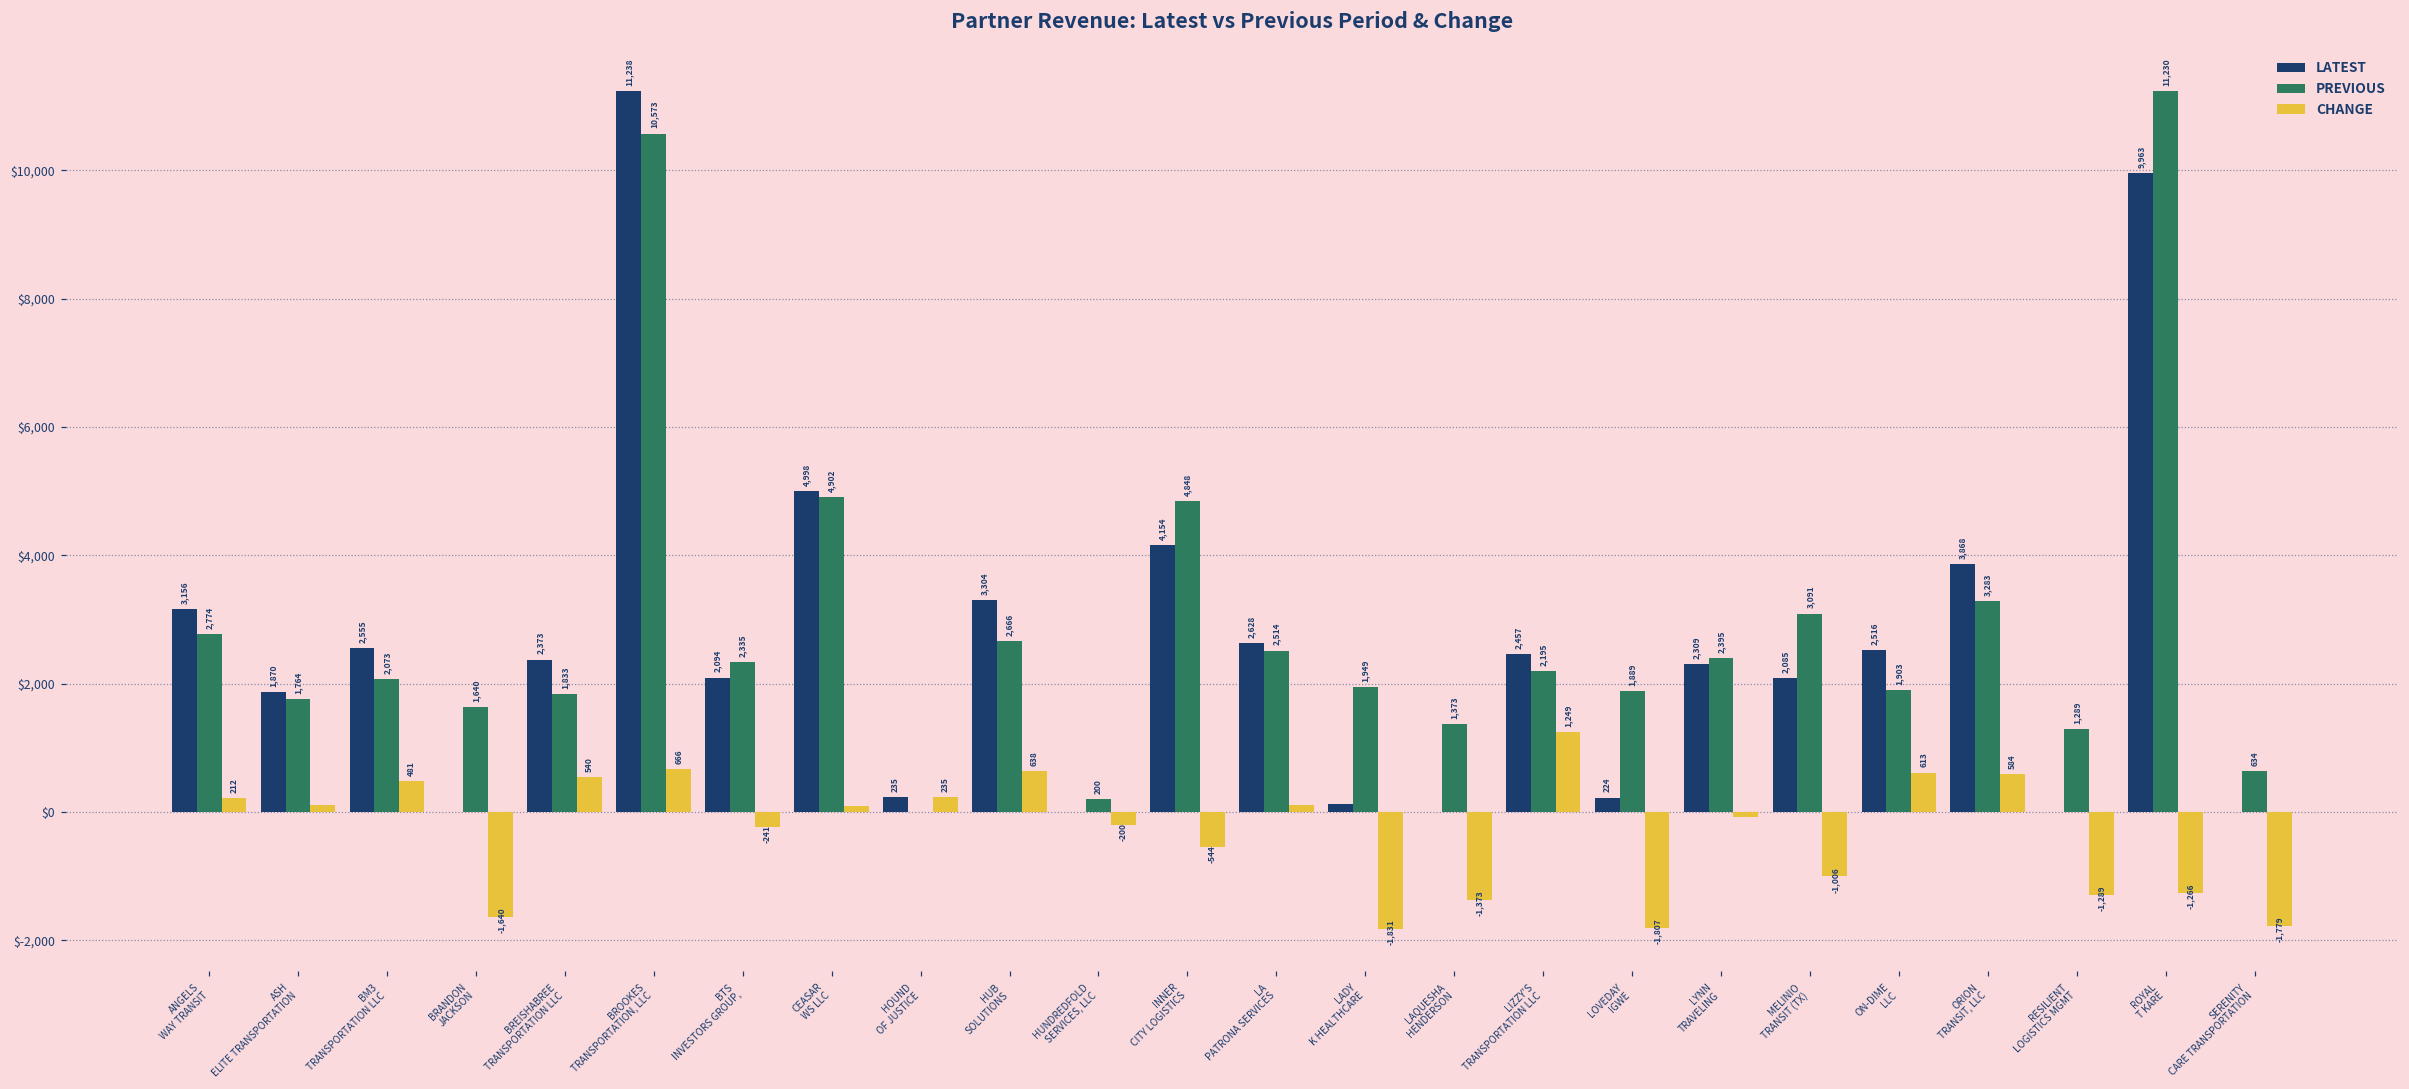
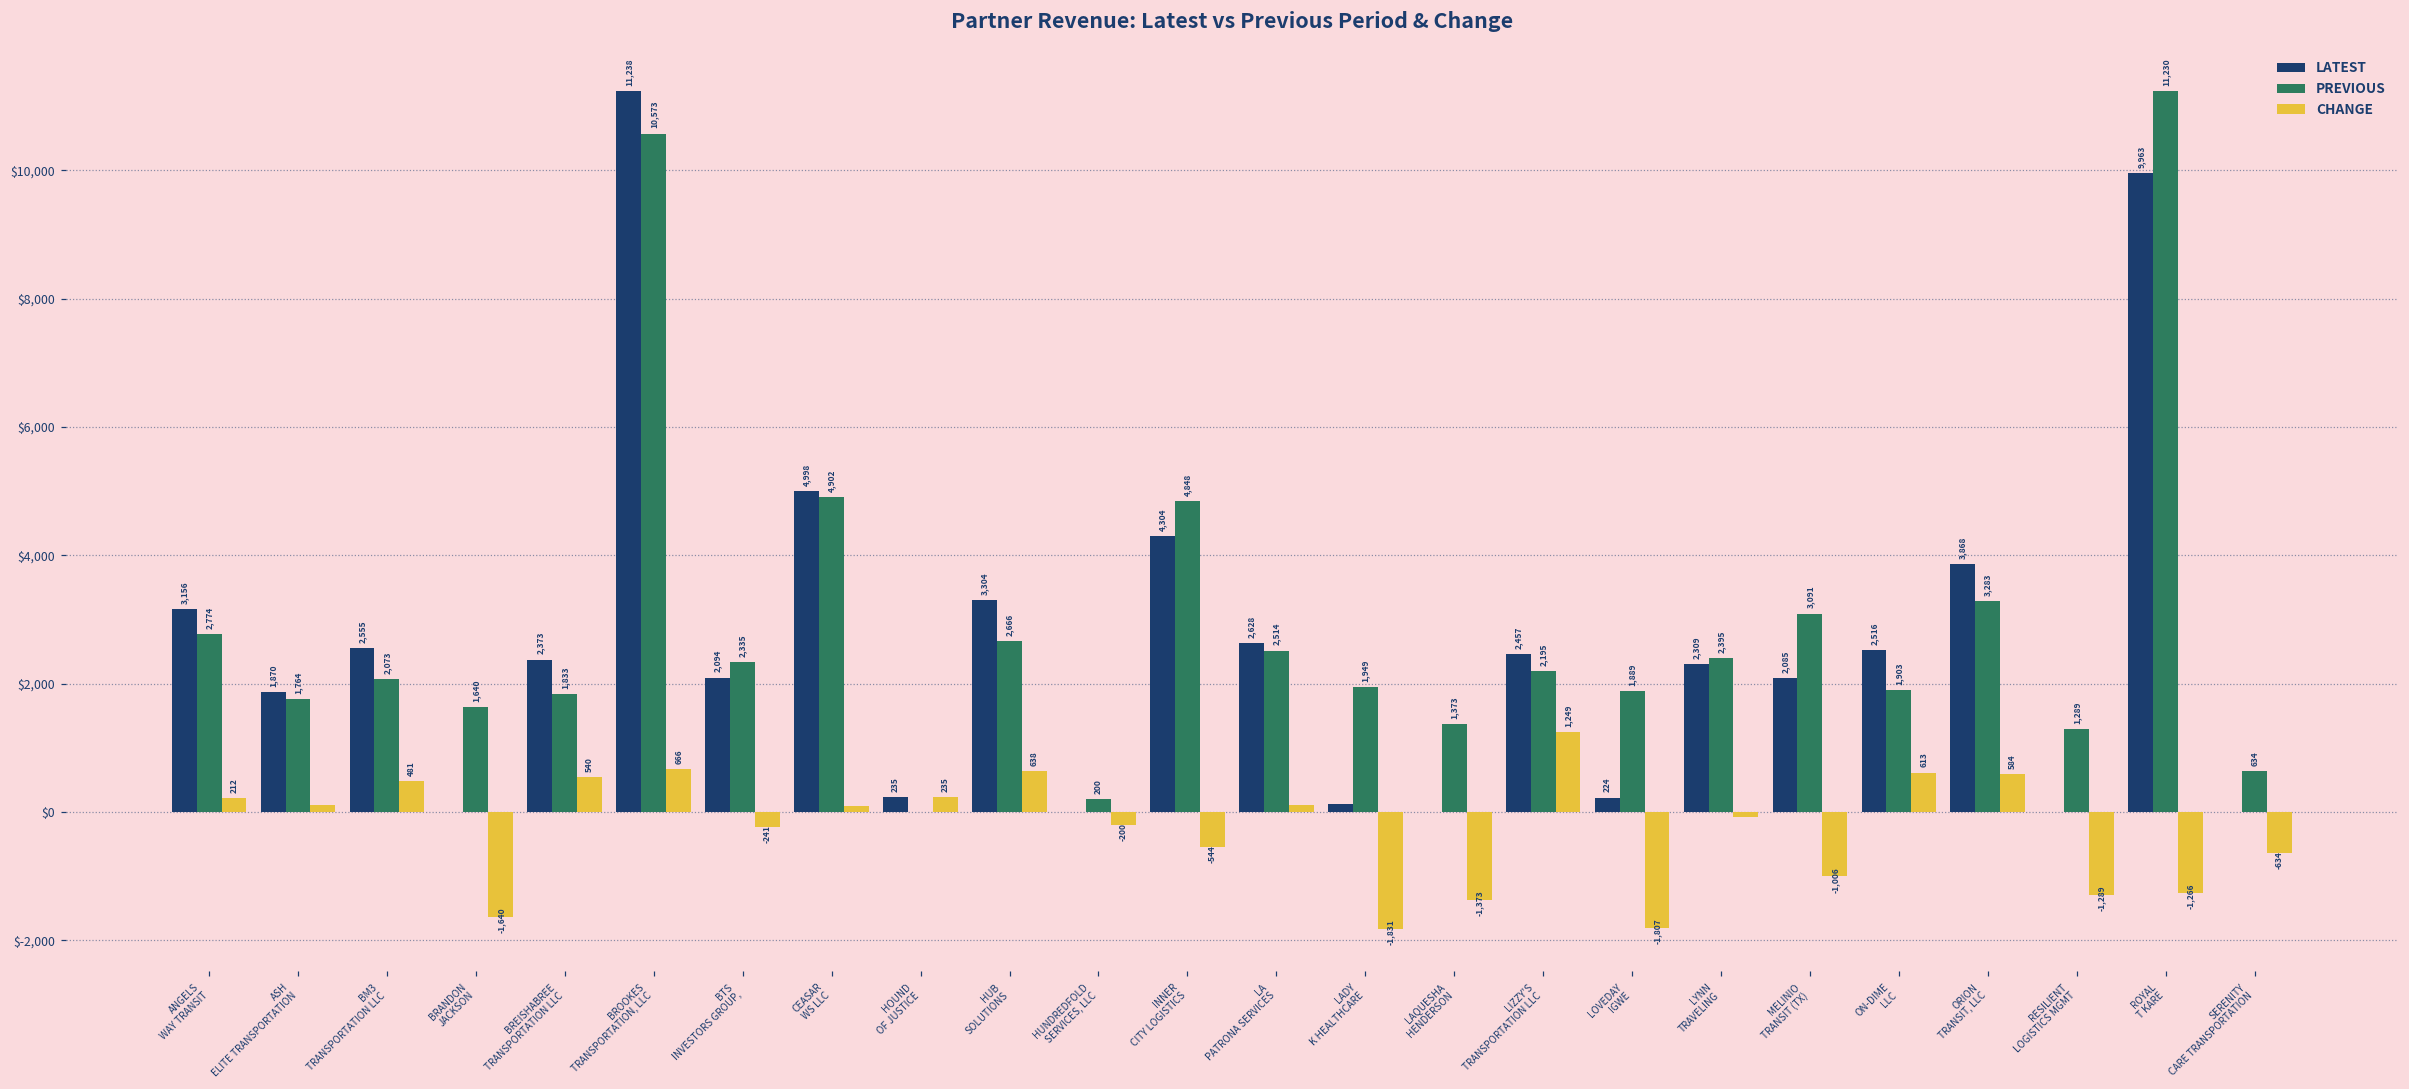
  {
    "LATEST": {
      "ANGELS WAY TRANSIT": "3,156",
      "ASH ELITE TRANSPORTATION": "1,870",
      "BM3 TRANSPORTATION LLC": "2,555",
      "BREISHABREE TRANSPORTATION LLC": "2,373",
      "BROOKES TRANSPORTATION, LLC": "11,238",
      "BTS INVESTORS GROUP,": "2,094",
      "CEASAR WS LLC": "4,998",
      "HOUND OF JUSTICE": "235",
      "HUB SOLUTIONS": "3,304",
-     "INNER CITY LOGISTICS": "4,154",
+     "INNER CITY LOGISTICS": "4,304",
      "LA PATRONA SERVICES": "2,628",
      "LIZZY'S TRANSPORTATION LLC": "2,457",
      "LOVEDAY IGWE": "224",
      "LYNN TRAVELING": "2,309",
      "MELINIO TRANSIT (TX)": "2,085",
      "ON-DIME LLC": "2,516",
      "ORION TRANSIT, LLC": "3,868",
      "ROYAL T KARE": "9,963"
    },
    "PREVIOUS": {
      "ANGELS WAY TRANSIT": "2,774",
      "ASH ELITE TRANSPORTATION": "1,764",
      "BM3 TRANSPORTATION LLC": "2,073",
      "BRANDON JACKSON": "1,640",
      "BREISHABREE TRANSPORTATION LLC": "1,833",
      "BROOKES TRANSPORTATION, LLC": "10,573",
      "BTS INVESTORS GROUP,": "2,335",
      "CEASAR WS LLC": "4,902",
      "HUB SOLUTIONS": "2,666",
      "HUNDREDFOLD SERVICES, LLC": "200",
      "INNER CITY LOGISTICS": "4,848",
      "LA PATRONA SERVICES": "2,514",
      "LADY K HEALTHCARE": "1,949",
      "LAQUESHA HENDERSON": "1,373",
      "LIZZY'S TRANSPORTATION LLC": "2,195",
      "LOVEDAY IGWE": "1,889",
      "LYNN TRAVELING": "2,395",
      "MELINIO TRANSIT (TX)": "3,091",
      "ON-DIME LLC": "1,903",
      "ORION TRANSIT, LLC": "3,283",
      "RESILIENT LOGISTICS MGMT": "1,289",
      "ROYAL T KARE": "11,230",
      "SERENITY CARE TRANSPORTATION": "634"
    },
    "CHANGE": {
      "ANGELS WAY TRANSIT": "212",
      "BM3 TRANSPORTATION LLC": "481",
      "BRANDON JACKSON": "-1,640",
      "BREISHABREE TRANSPORTATION LLC": "540",
      "BROOKES TRANSPORTATION, LLC": "666",
      "BTS INVESTORS GROUP,": "-241",
      "HOUND OF JUSTICE": "235",
      "HUB SOLUTIONS": "638",
      "HUNDREDFOLD SERVICES, LLC": "-200",
      "INNER CITY LOGISTICS": "-544",
      "LADY K HEALTHCARE": "-1,831",
      "LAQUESHA HENDERSON": "-1,373",
      "LIZZY'S TRANSPORTATION LLC": "1,249",
      "LOVEDAY IGWE": "-1,807",
      "MELINIO TRANSIT (TX)": "-1,006",
      "ON-DIME LLC": "613",
      "ORION TRANSIT, LLC": "584",
      "RESILIENT LOGISTICS MGMT": "-1,289",
      "ROYAL T KARE": "-1,266",
-     "SERENITY CARE TRANSPORTATION": "-1,779"
+     "SERENITY CARE TRANSPORTATION": "-634"
    }
  }
